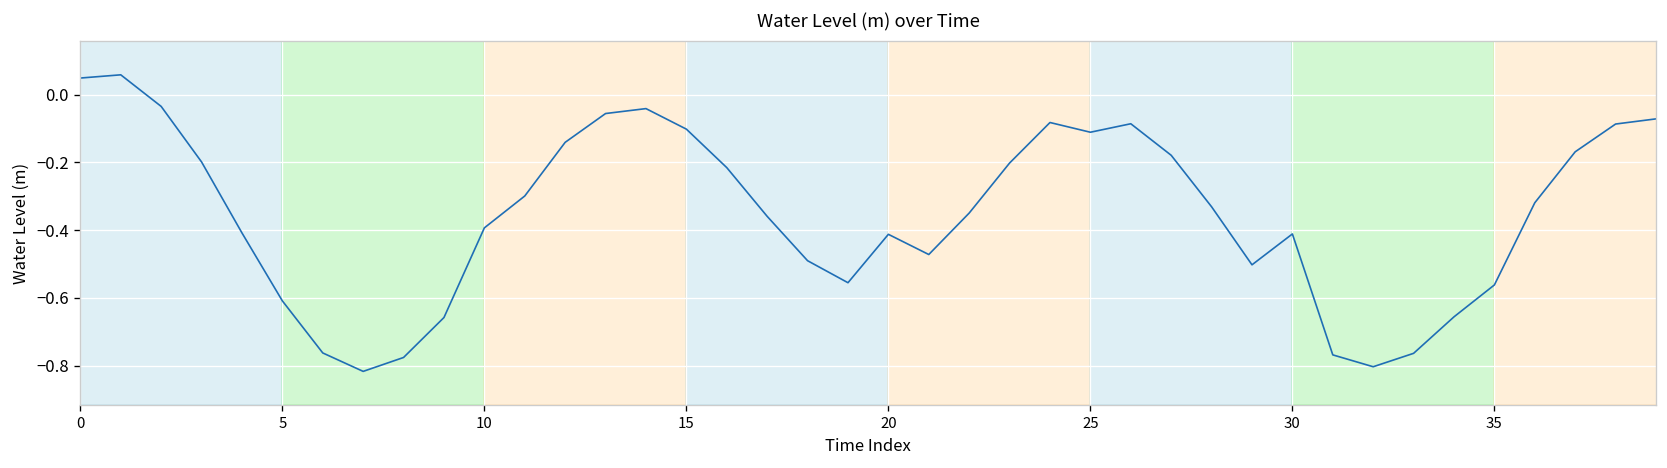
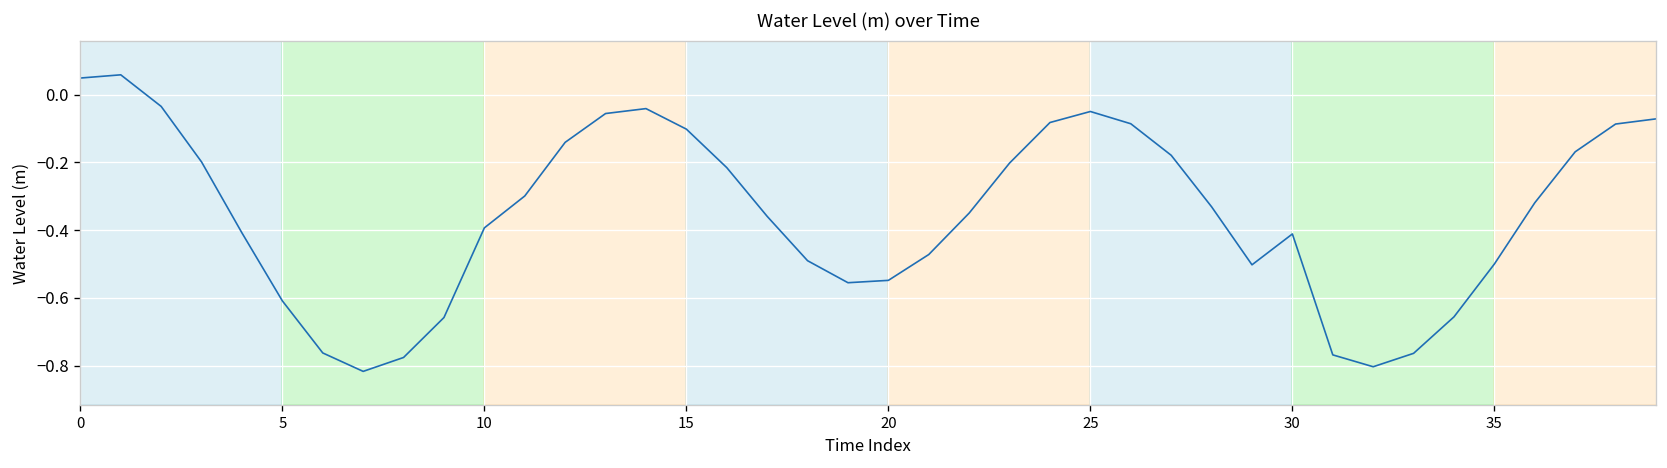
  {
    "0": 0.05,
    "5": -0.61,
    "10": -0.39,
    "15": -0.10,
-   "20": -0.41,
-   "25": -0.11,
+   "20": -0.55,
+   "25": -0.05,
    "30": -0.41,
-   "35": -0.56
+   "35": -0.50
  }
